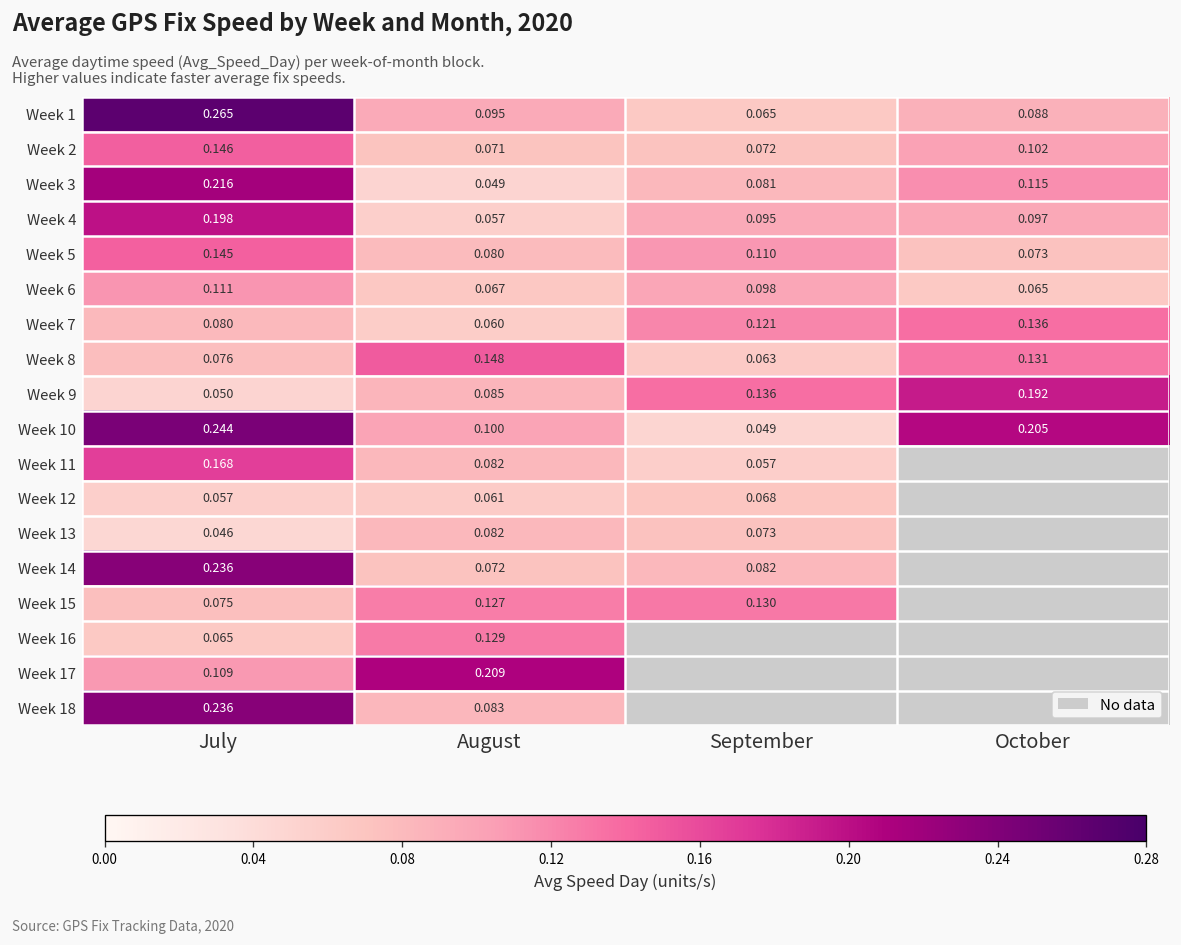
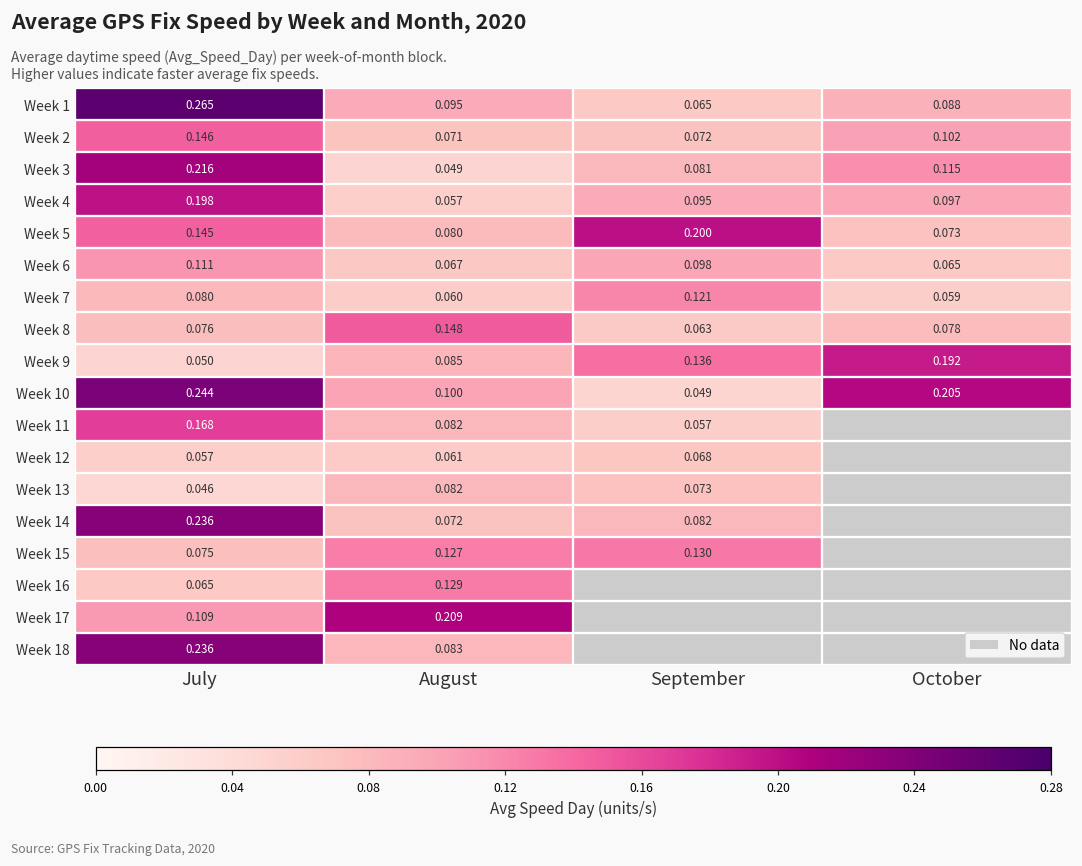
  {
    "Week 1": {
      "July": 0.265,
      "August": 0.095,
      "September": 0.065,
      "October": 0.088
    },
    "Week 2": {
      "July": 0.146,
      "August": 0.071,
      "September": 0.072,
      "October": 0.102
    },
    "Week 3": {
      "July": 0.216,
      "August": 0.049,
      "September": 0.081,
      "October": 0.115
    },
    "Week 4": {
      "July": 0.198,
      "August": 0.057,
      "September": 0.095,
      "October": 0.097
    },
    "Week 5": {
      "July": 0.145,
      "August": 0.080,
-     "September": 0.110,
+     "September": 0.200,
      "October": 0.073
    },
    "Week 6": {
      "July": 0.111,
      "August": 0.067,
      "September": 0.098,
      "October": 0.065
    },
    "Week 7": {
      "July": 0.080,
      "August": 0.060,
      "September": 0.121,
-     "October": 0.136
+     "October": 0.059
    },
    "Week 8": {
      "July": 0.076,
      "August": 0.148,
      "September": 0.063,
-     "October": 0.131
+     "October": 0.078
    },
    "Week 9": {
      "July": 0.050,
      "August": 0.085,
      "September": 0.136,
      "October": 0.192
    },
    "Week 10": {
      "July": 0.244,
      "August": 0.100,
      "September": 0.049,
      "October": 0.205
    },
    "Week 11": {
      "July": 0.168,
      "August": 0.082,
      "September": 0.057
    },
    "Week 12": {
      "July": 0.057,
      "August": 0.061,
      "September": 0.068
    },
    "Week 13": {
      "July": 0.046,
      "August": 0.082,
      "September": 0.073
    },
    "Week 14": {
      "July": 0.236,
      "August": 0.072,
      "September": 0.082
    },
    "Week 15": {
      "July": 0.075,
      "August": 0.127,
      "September": 0.130
    },
    "Week 16": {
      "July": 0.065,
      "August": 0.129
    },
    "Week 17": {
      "July": 0.109,
      "August": 0.209
    },
    "Week 18": {
      "July": 0.236,
      "August": 0.083
    }
  }
